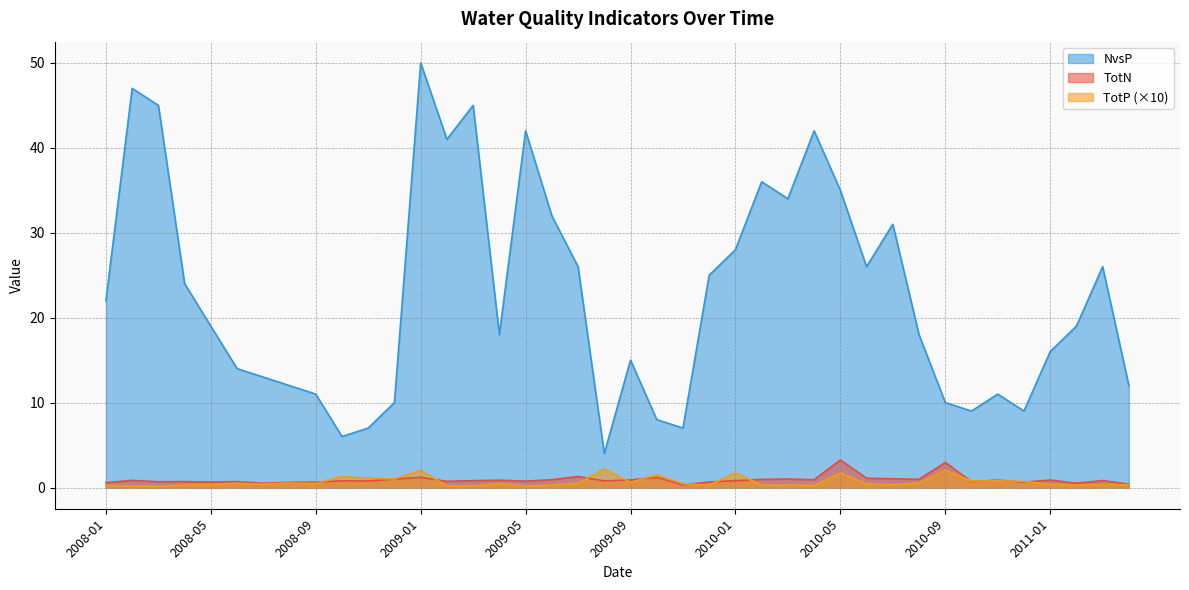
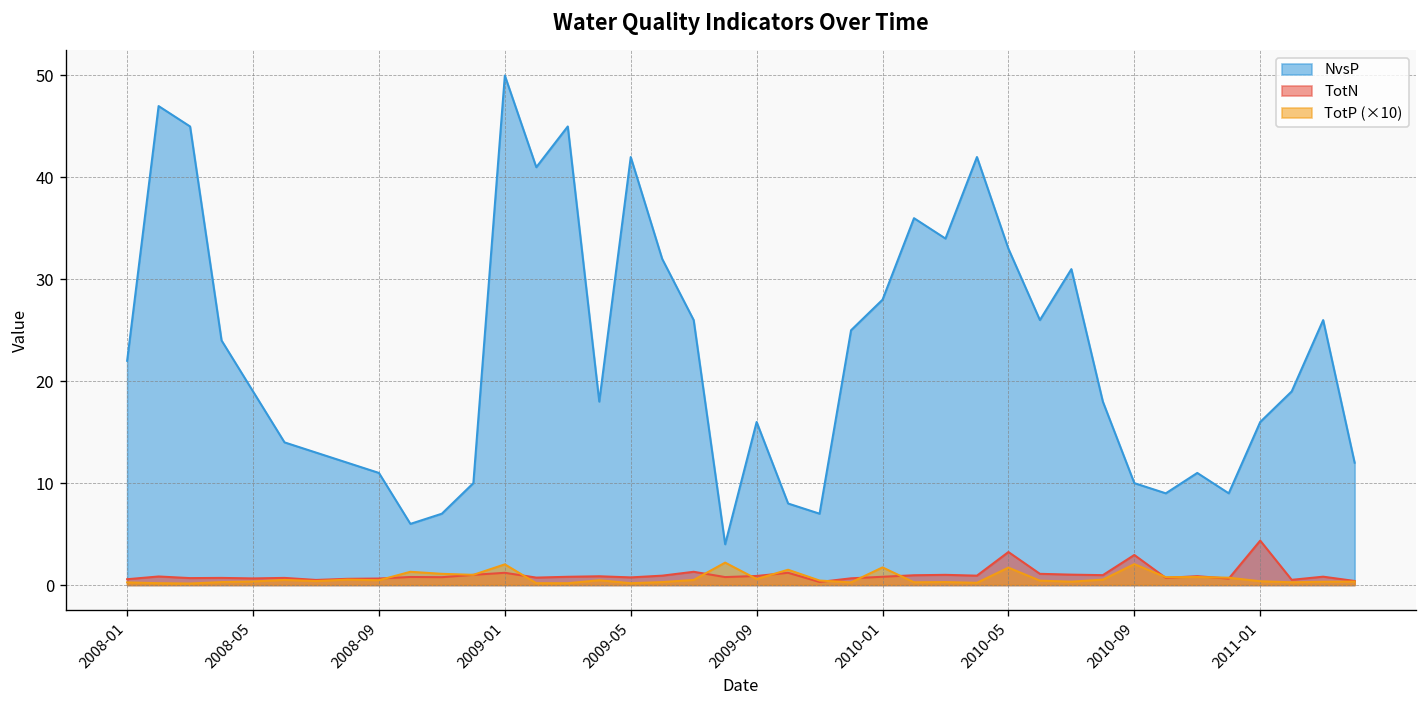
  {
    "NvsP": {
      "2008-01": 22,
      "2008-05": 19,
      "2008-09": 11,
      "2009-01": 50,
      "2009-05": 42,
-     "2009-09": 15,
+     "2009-09": 16,
      "2010-01": 28,
-     "2010-05": 35,
+     "2010-05": 33,
      "2010-09": 10,
      "2011-01": 16
    },
    "TotN": {
      "2008-01": 1,
      "2009-01": 1,
      "2009-05": 1,
      "2009-09": 1,
      "2010-01": 1,
      "2010-05": 3,
      "2010-09": 3,
-     "2011-01": 1
+     "2011-01": 4
    },
    "TotP (×10)": {
      "2008-01": 0,
      "2009-01": 2,
      "2009-05": 0,
      "2009-09": 1,
      "2010-01": 2,
      "2010-05": 2,
      "2010-09": 2,
      "2011-01": 0
    }
  }
